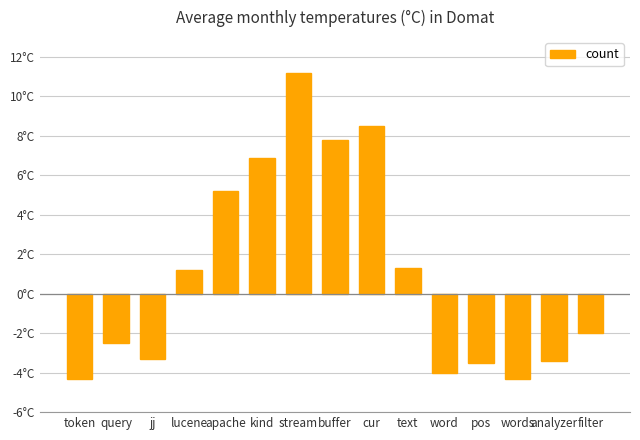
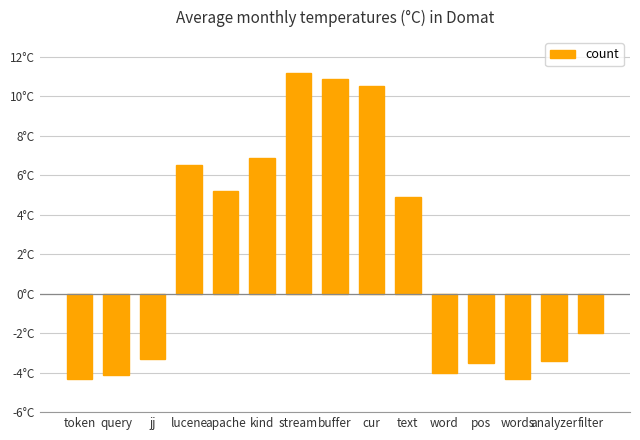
  {
    "token": "-4.3°C",
-   "query": "-2.5°C",
+   "query": "-4.1°C",
    "jj": "-3.3°C",
-   "lucene": "1.2°C",
+   "lucene": "6.5°C",
    "apache": "5.2°C",
    "kind": "6.9°C",
    "stream": "11.2°C",
-   "buffer": "7.8°C",
-   "cur": "8.5°C",
-   "text": "1.3°C",
+   "buffer": "10.9°C",
+   "cur": "10.5°C",
+   "text": "4.9°C",
    "word": "-4.0°C",
    "pos": "-3.5°C",
    "words": "-4.3°C",
    "analyzer": "-3.4°C",
    "filter": "-2.0°C"
  }
